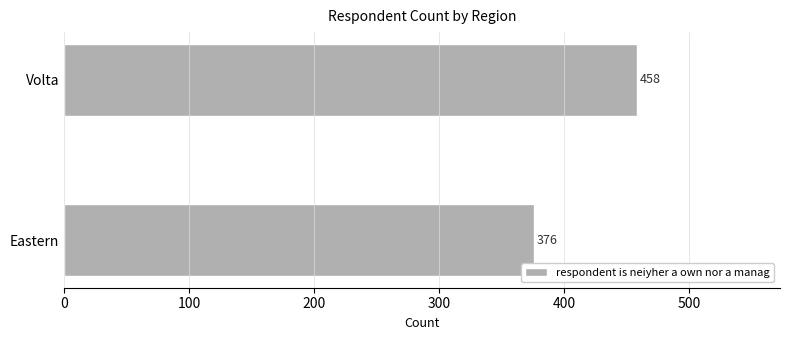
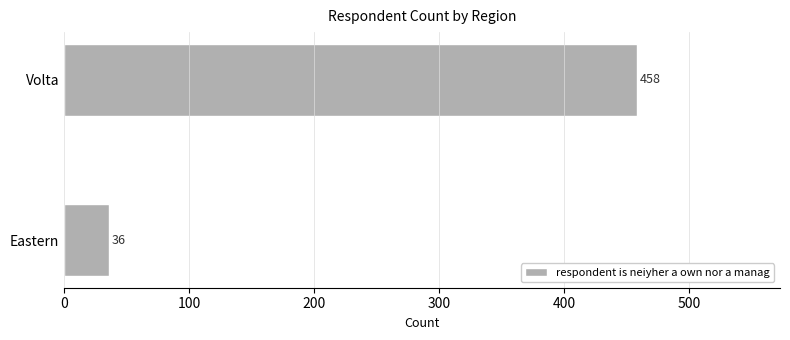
  {
    "Volta": 458,
-   "Eastern": 376
+   "Eastern": 36
  }
